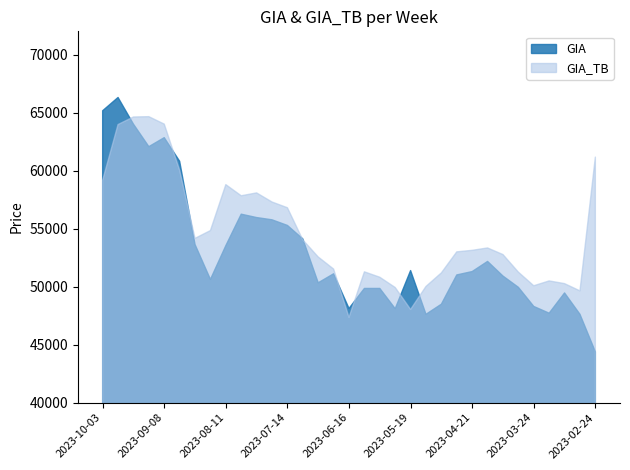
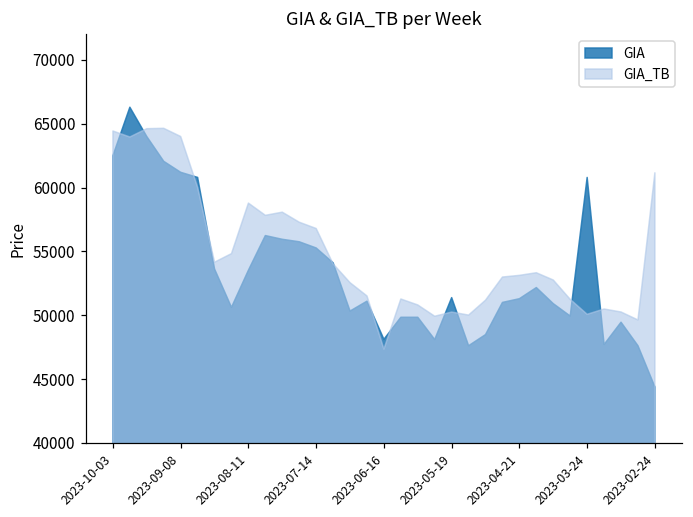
  {
    "GIA": {
-     "2023-10-03": 65200,
-     "2023-09-08": 62800,
+     "2023-10-03": 62500,
+     "2023-09-08": 61200,
      "2023-08-11": 53500,
      "2023-07-14": 55300,
      "2023-06-16": 48100,
      "2023-05-19": 51400,
      "2023-04-21": 51300,
-     "2023-03-24": 48300,
+     "2023-03-24": 60800,
      "2023-02-24": 44400
    },
    "GIA_TB": {
-     "2023-10-03": 59200,
+     "2023-10-03": 64400,
      "2023-09-08": 64000,
      "2023-08-11": 58800,
      "2023-07-14": 56800,
      "2023-06-16": 47300,
-     "2023-05-19": 48000,
+     "2023-05-19": 50200,
      "2023-04-21": 53100,
      "2023-03-24": 50100,
      "2023-02-24": 61200
    }
  }
